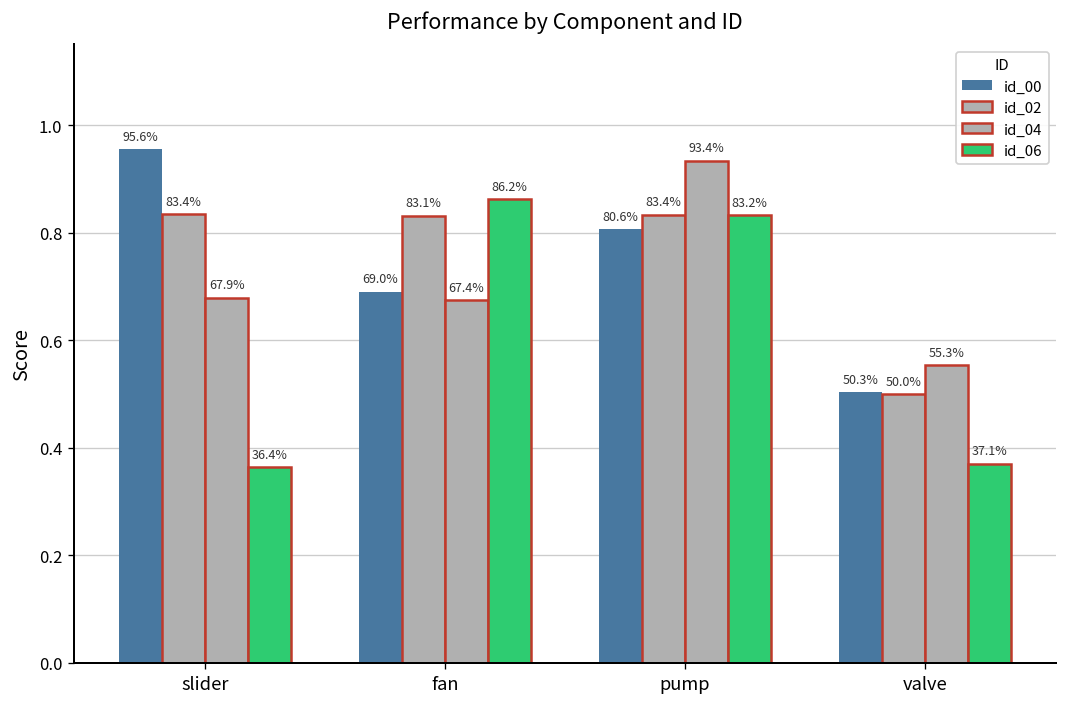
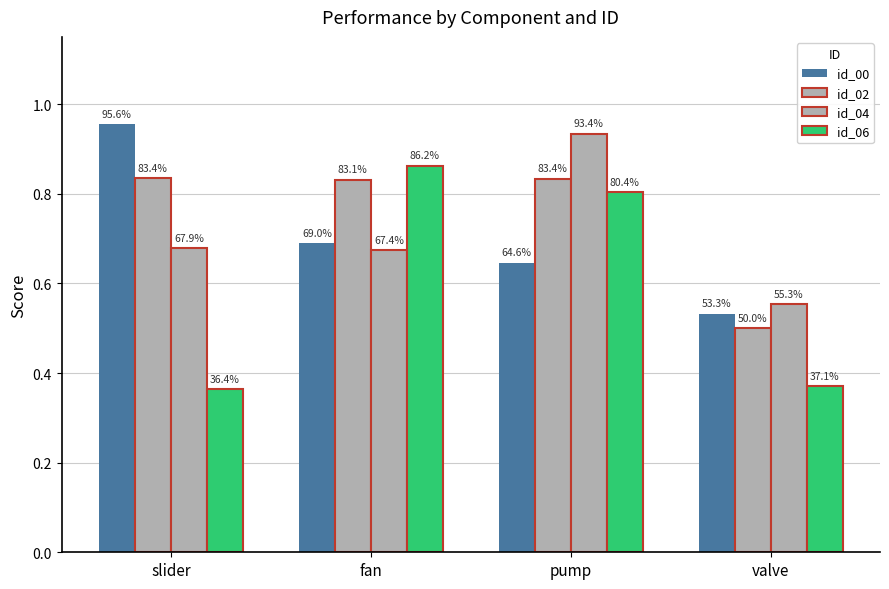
  {
    "id_00": {
      "slider": "95.6%",
      "fan": "69.0%",
-     "pump": "80.6%",
-     "valve": "50.3%"
+     "pump": "64.6%",
+     "valve": "53.3%"
    },
    "id_06": {
      "slider": "36.4%",
      "fan": "86.2%",
-     "pump": "83.2%",
+     "pump": "80.4%",
      "valve": "37.1%"
    }
  }
